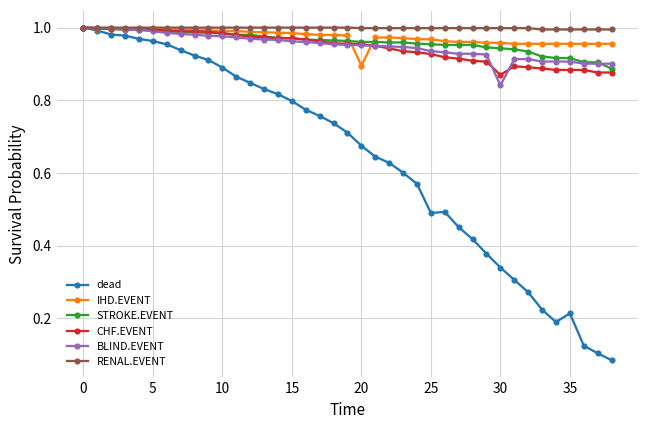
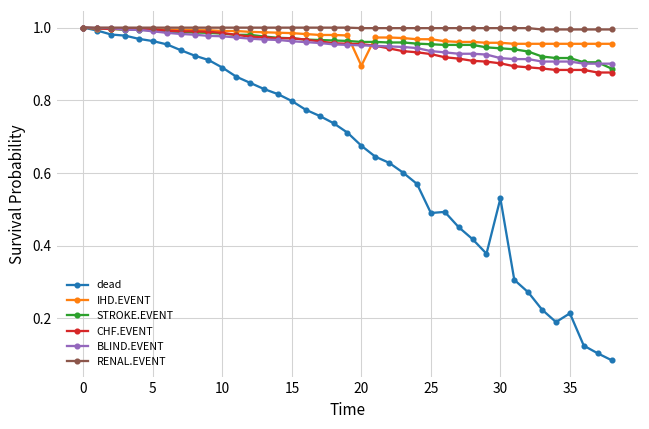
  {
    "dead": {
      "5": 0.96,
      "10": 0.89,
      "15": 0.80,
      "20": 0.68,
      "25": 0.49,
-     "30": 0.34,
+     "30": 0.53,
      "35": 0.21
    },
    "IHD.EVENT": {
      "15": 0.98,
      "20": 0.90,
      "25": 0.97,
      "30": 0.96,
      "35": 0.96
    },
    "STROKE.EVENT": {
      "25": 0.95,
      "30": 0.94,
      "35": 0.92
    },
    "CHF.EVENT": {
      "25": 0.93,
-     "30": 0.87,
+     "30": 0.90,
      "35": 0.88
    },
    "BLIND.EVENT": {
      "15": 0.96,
      "25": 0.94,
-     "30": 0.84,
+     "30": 0.92,
      "35": 0.91
    },
    "RENAL.EVENT": {
      "10": 1.00,
      "15": 1.00,
      "20": 1.00,
      "25": 1.00,
      "30": 1.00,
      "35": 0.99
    }
  }
